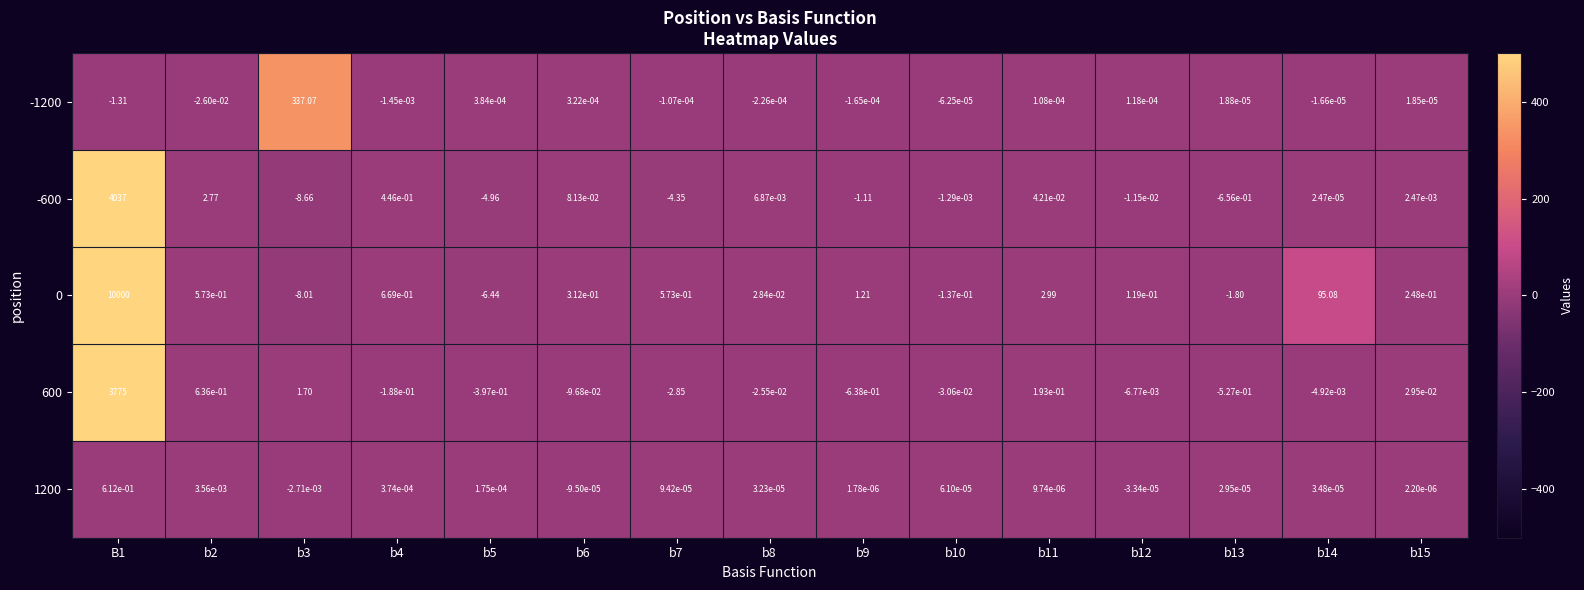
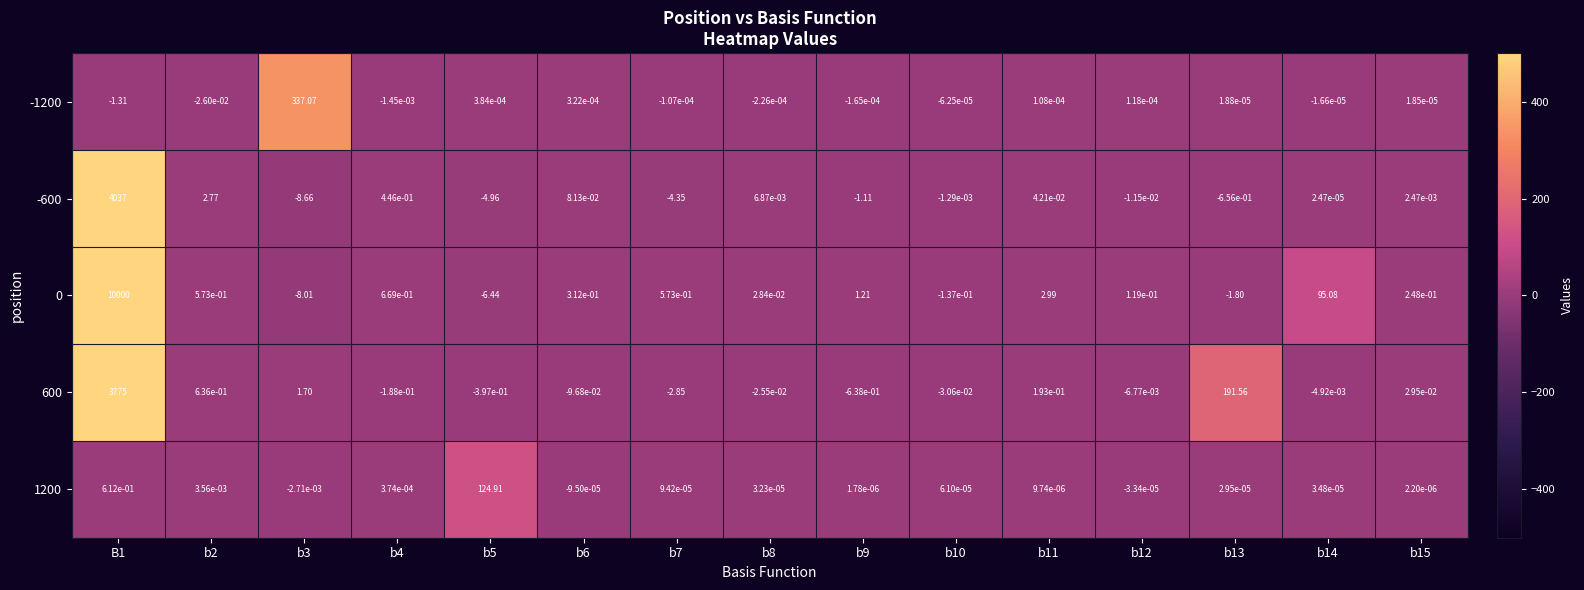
  {
    "-1200": {
      "B1": "-1.31",
      "b2": "-2.60e-02",
      "b3": "337.07",
      "b4": "-1.45e-03",
      "b5": "3.84e-04",
      "b6": "3.22e-04",
      "b7": "-1.07e-04",
      "b8": "-2.26e-04",
      "b9": "-1.65e-04",
      "b10": "-6.25e-05",
      "b11": "1.08e-04",
      "b12": "1.18e-04",
      "b13": "1.88e-05",
      "b14": "-1.66e-05",
      "b15": "1.85e-05"
    },
    "-600": {
      "B1": "4037",
      "b2": "2.77",
      "b3": "-8.66",
      "b4": "4.46e-01",
      "b5": "-4.96",
      "b6": "8.13e-02",
      "b7": "-4.35",
      "b8": "6.87e-03",
      "b9": "-1.11",
      "b10": "-1.29e-03",
      "b11": "4.21e-02",
      "b12": "-1.15e-02",
      "b13": "-6.56e-01",
      "b14": "2.47e-05",
      "b15": "2.47e-03"
    },
    "0": {
      "B1": "10000",
      "b2": "5.73e-01",
      "b3": "-8.01",
      "b4": "6.69e-01",
      "b5": "-6.44",
      "b6": "3.12e-01",
      "b7": "5.73e-01",
      "b8": "2.84e-02",
      "b9": "1.21",
      "b10": "-1.37e-01",
      "b11": "2.99",
      "b12": "1.19e-01",
      "b13": "-1.80",
      "b14": "95.08",
      "b15": "2.48e-01"
    },
    "600": {
      "B1": "3775",
      "b2": "6.36e-01",
      "b3": "1.70",
      "b4": "-1.88e-01",
      "b5": "-3.97e-01",
      "b6": "-9.68e-02",
      "b7": "-2.85",
      "b8": "-2.55e-02",
      "b9": "-6.38e-01",
      "b10": "-3.06e-02",
      "b11": "1.93e-01",
      "b12": "-6.77e-03",
-     "b13": "-5.27e-01",
+     "b13": "191.56",
      "b14": "-4.92e-03",
      "b15": "2.95e-02"
    },
    "1200": {
      "B1": "6.12e-01",
      "b2": "3.56e-03",
      "b3": "-2.71e-03",
      "b4": "3.74e-04",
-     "b5": "1.75e-04",
+     "b5": "124.91",
      "b6": "-9.50e-05",
      "b7": "9.42e-05",
      "b8": "3.23e-05",
      "b9": "1.78e-06",
      "b10": "6.10e-05",
      "b11": "9.74e-06",
      "b12": "-3.34e-05",
      "b13": "2.95e-05",
      "b14": "3.48e-05",
      "b15": "2.20e-06"
    }
  }
